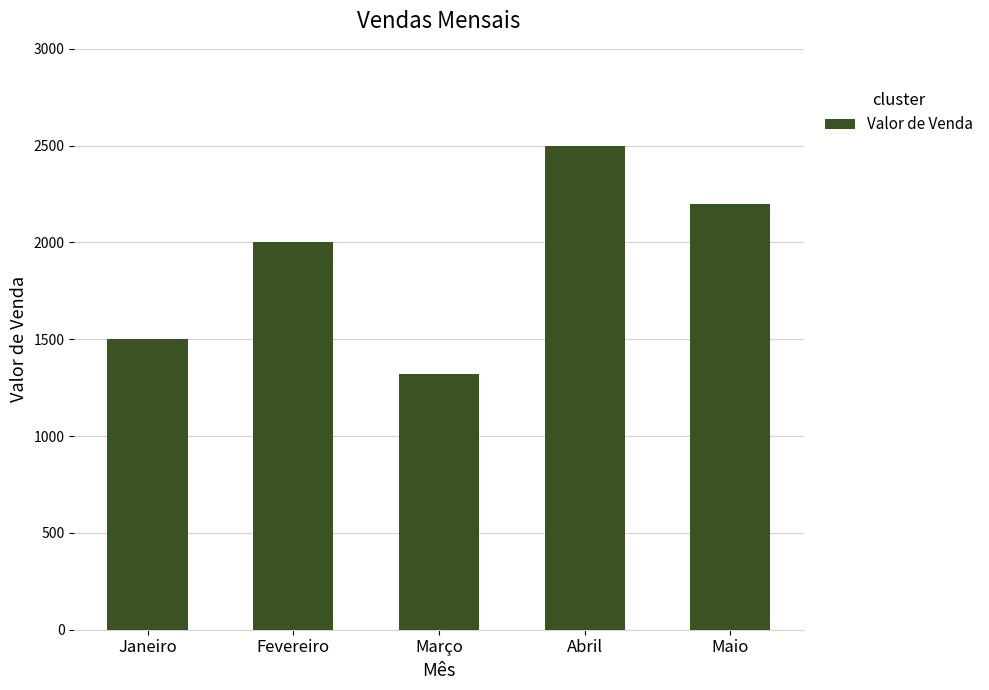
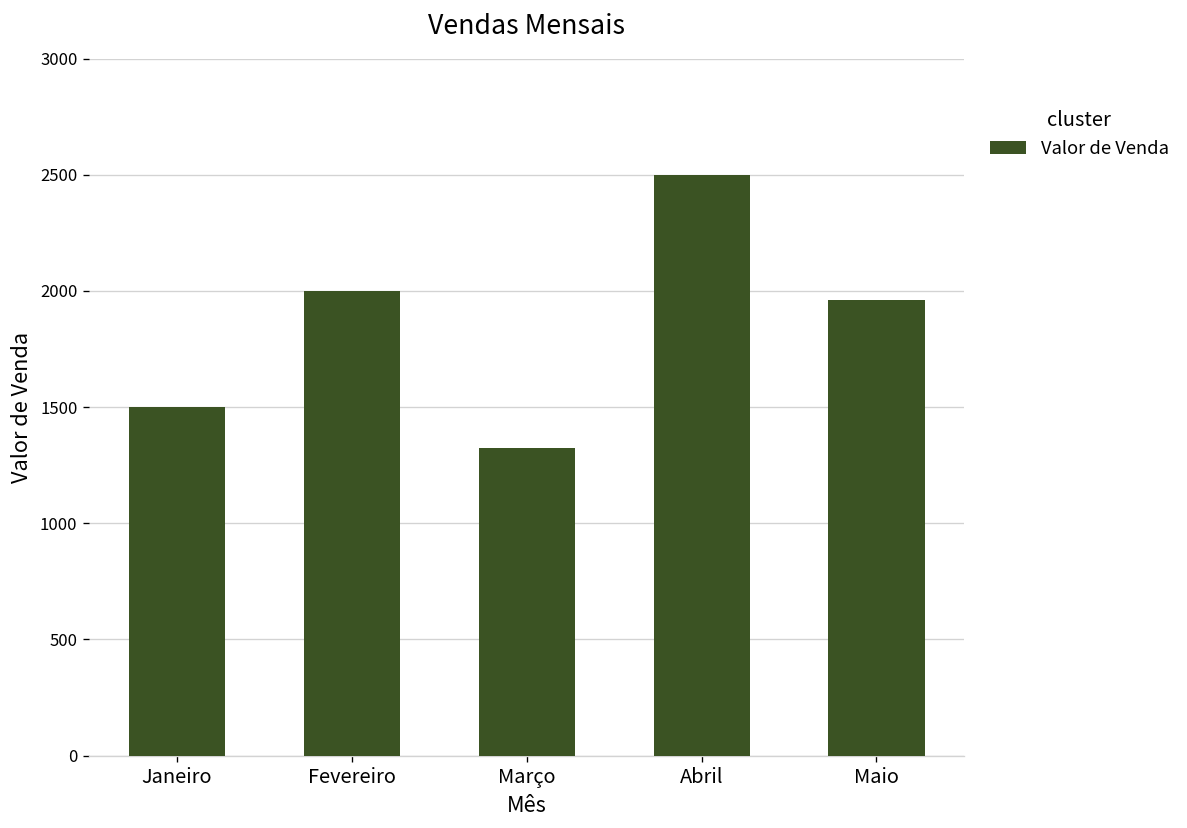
  {
    "Janeiro": 1500,
    "Fevereiro": 2000,
    "Março": 1320,
    "Abril": 2500,
-   "Maio": 2200
+   "Maio": 1960
  }
